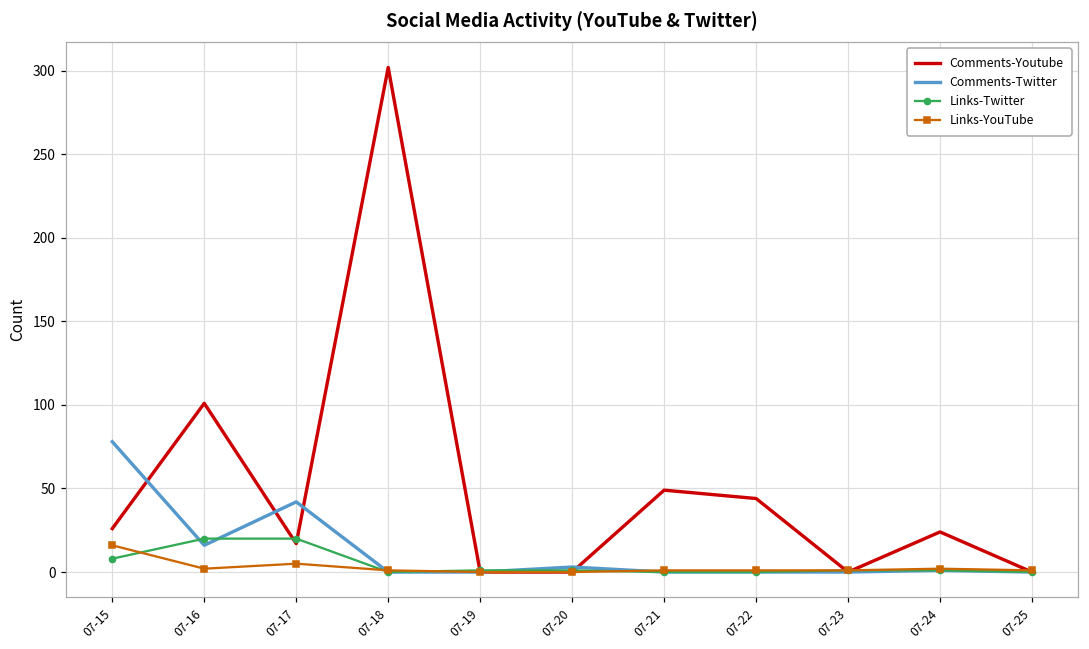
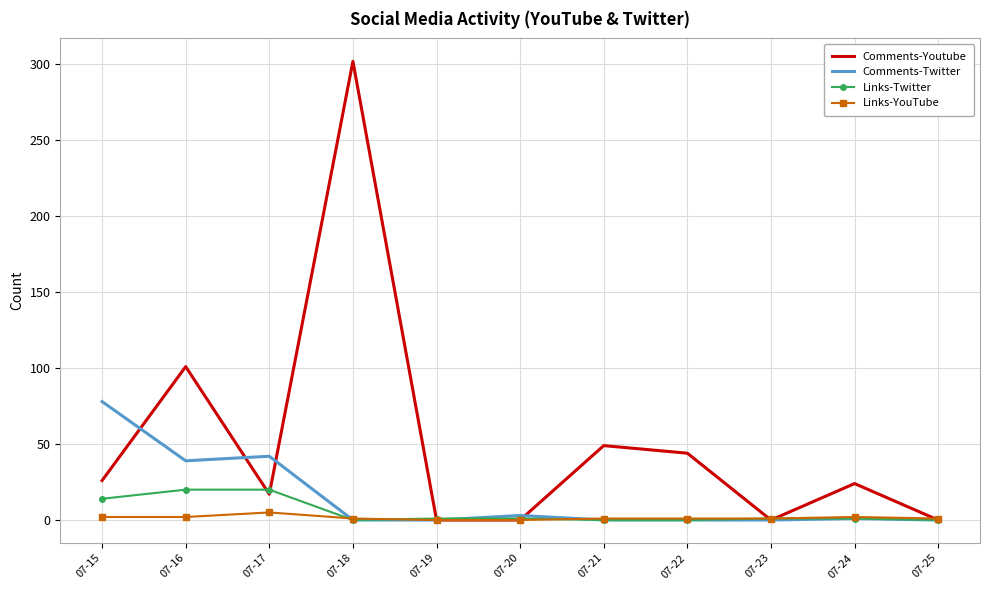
  {
    "Comments-Youtube": {
      "07-15": 26,
      "07-16": 101,
      "07-17": 17,
      "07-18": 302,
      "07-21": 49,
      "07-22": 44,
      "07-24": 24
    },
    "Comments-Twitter": {
      "07-15": 78,
-     "07-16": 16,
+     "07-16": 39,
      "07-17": 42,
      "07-20": 3
    },
    "Links-Twitter": {
-     "07-15": 8,
+     "07-15": 14,
      "07-16": 20,
      "07-17": 20
    },
    "Links-YouTube": {
-     "07-15": 16,
+     "07-15": 2,
      "07-16": 2,
      "07-17": 5
    }
  }
